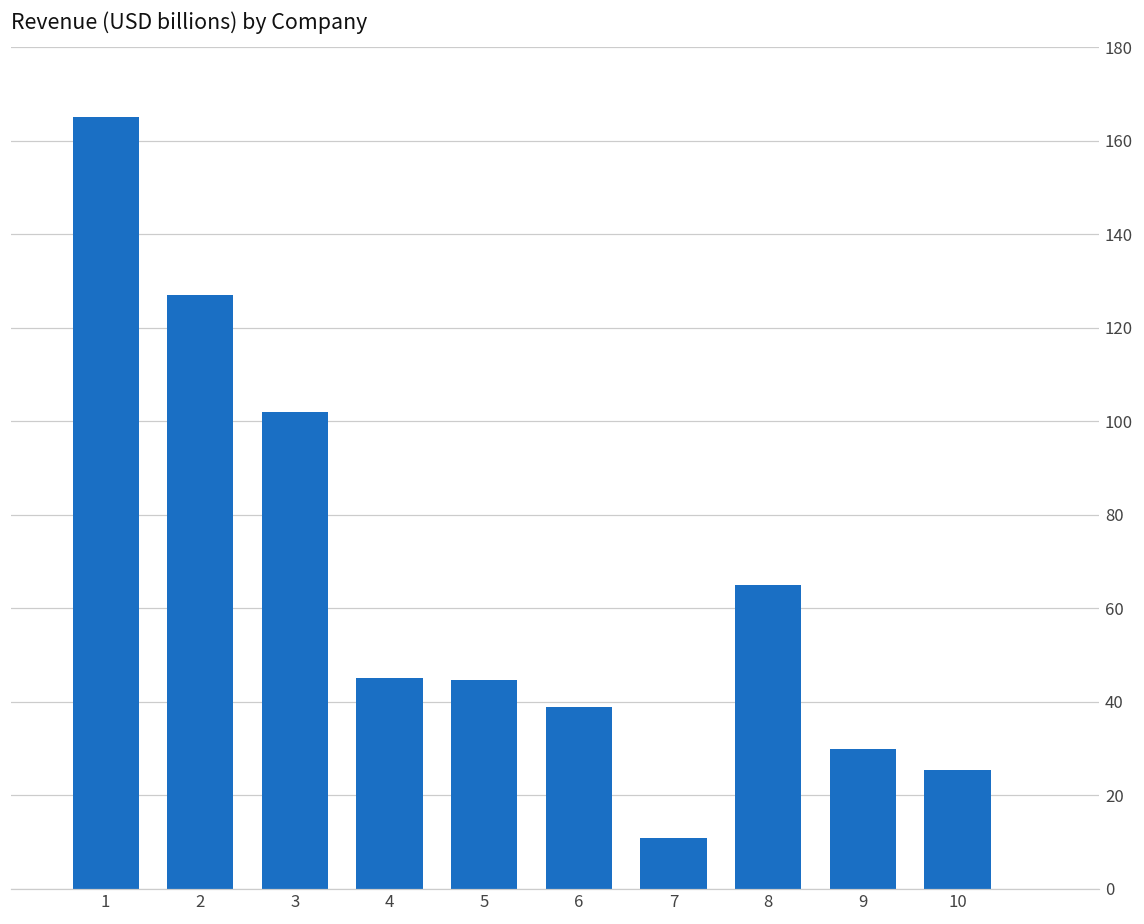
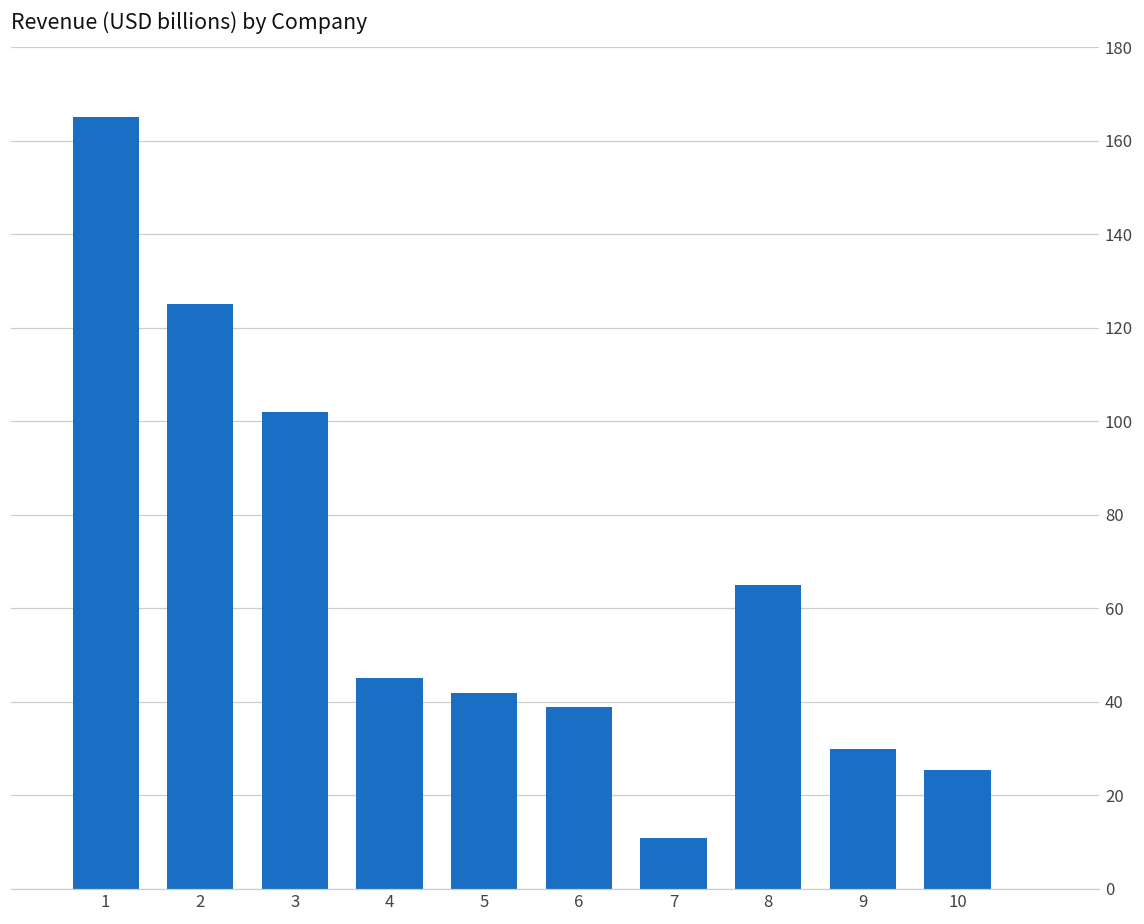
  {
    "1": 165,
-   "2": 127,
+   "2": 125,
    "3": 102,
    "4": 45,
-   "5": 45,
+   "5": 42,
    "6": 39,
    "7": 11,
    "8": 65,
    "9": 30,
    "10": 26
  }
